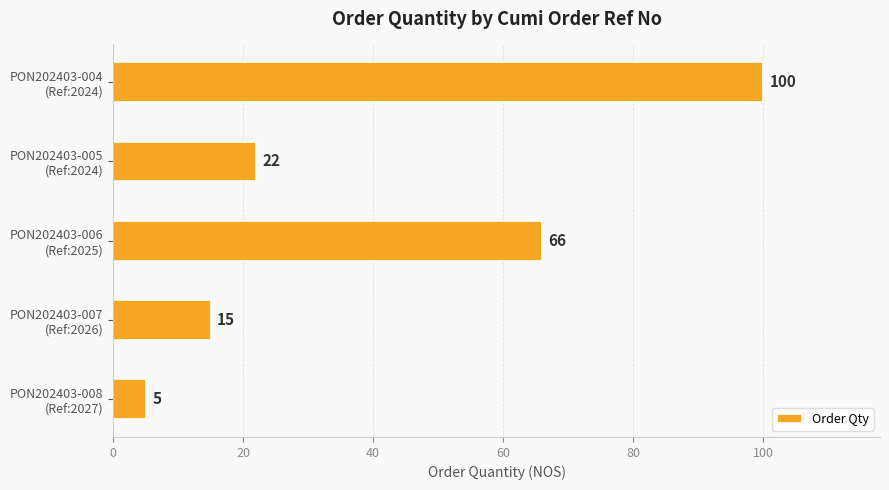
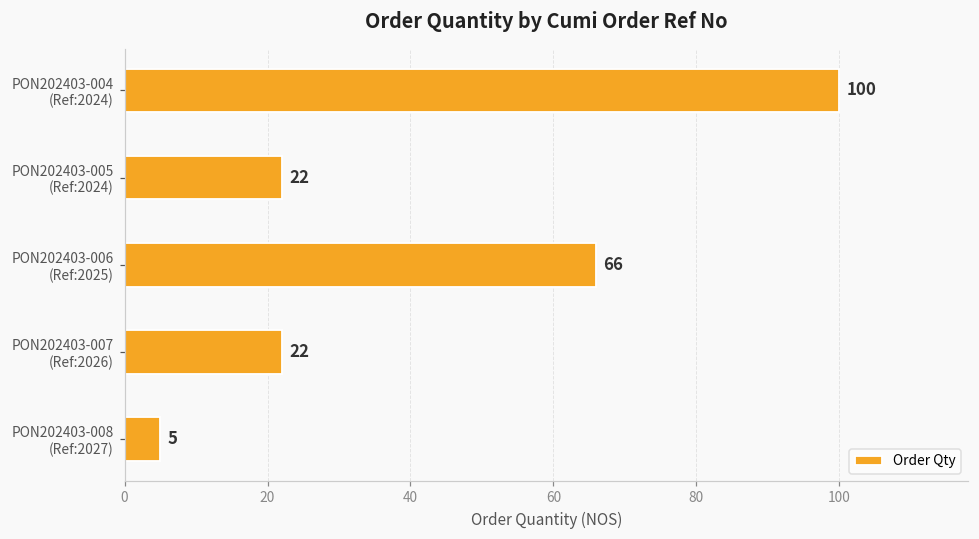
  {
    "PON202403-004 (Ref:2024)": 100,
    "PON202403-005 (Ref:2024)": 22,
    "PON202403-006 (Ref:2025)": 66,
-   "PON202403-007 (Ref:2026)": 15,
+   "PON202403-007 (Ref:2026)": 22,
    "PON202403-008 (Ref:2027)": 5
  }
